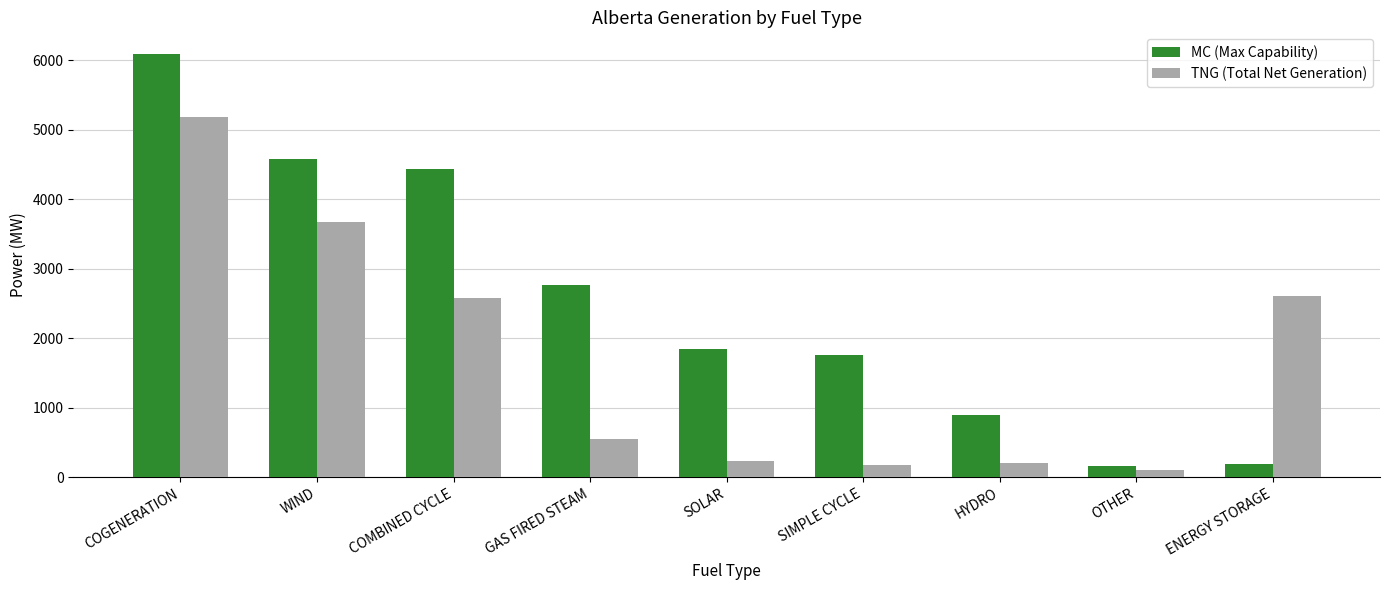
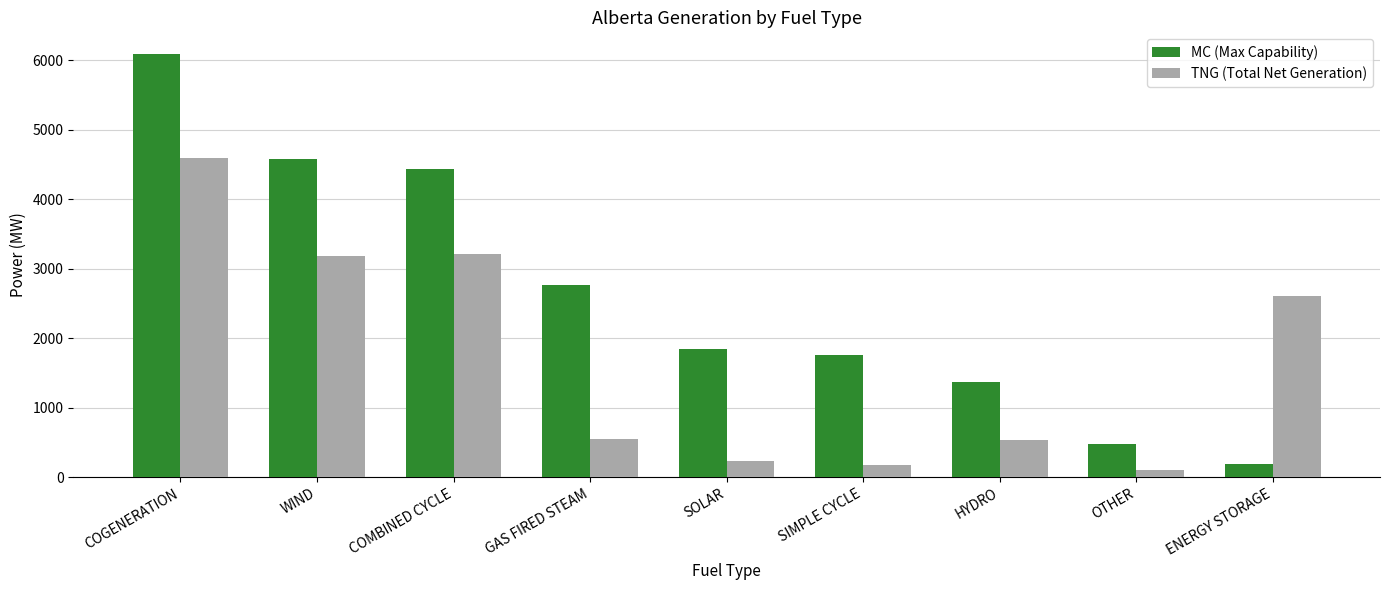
  {
    "MC (Max Capability)": {
      "COGENERATION": 6100,
      "WIND": 4600,
      "COMBINED CYCLE": 4400,
      "GAS FIRED STEAM": 2800,
      "SOLAR": 1900,
      "SIMPLE CYCLE": 1800,
-     "HYDRO": 900,
-     "OTHER": 200,
+     "HYDRO": 1400,
+     "OTHER": 500,
      "ENERGY STORAGE": 200
    },
    "TNG (Total Net Generation)": {
-     "COGENERATION": 5200,
-     "WIND": 3700,
-     "COMBINED CYCLE": 2600,
+     "COGENERATION": 4600,
+     "WIND": 3200,
+     "COMBINED CYCLE": 3200,
      "GAS FIRED STEAM": 500,
      "SOLAR": 200,
      "SIMPLE CYCLE": 200,
-     "HYDRO": 200,
+     "HYDRO": 500,
      "OTHER": 100,
      "ENERGY STORAGE": 2600
    }
  }
